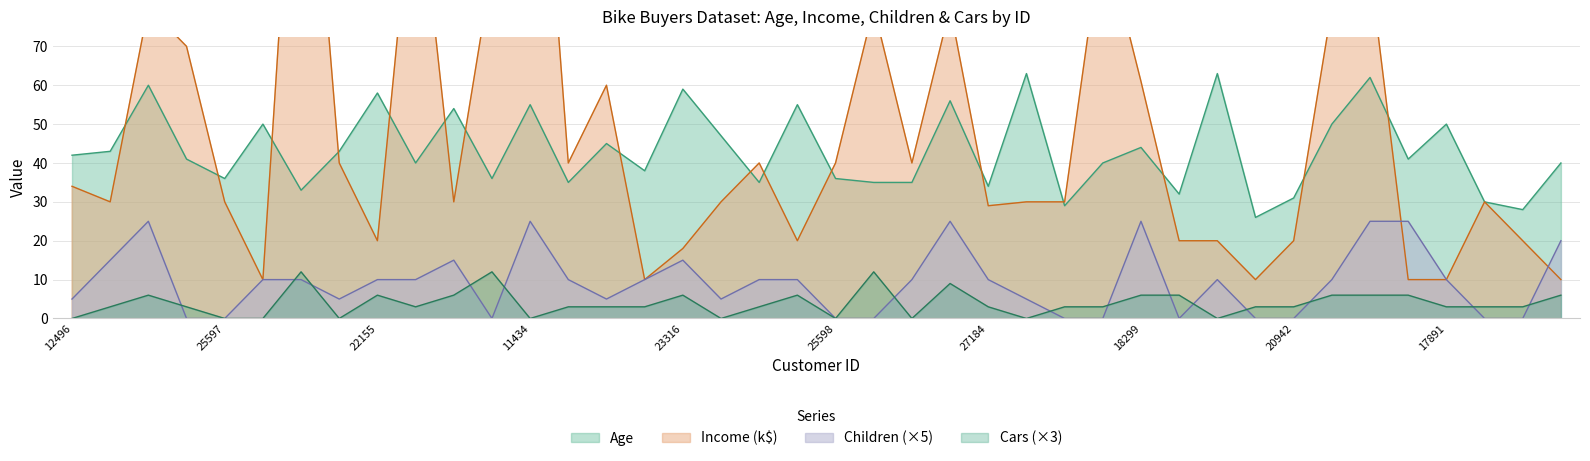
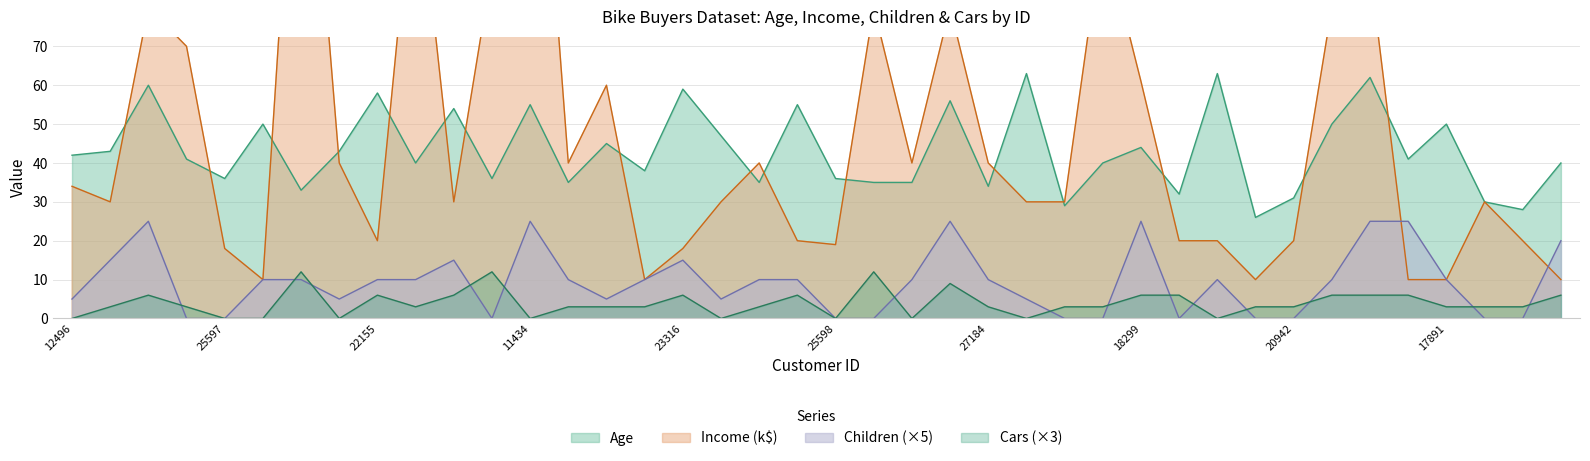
  {
    "Income (k$)": {
      "12496": 34,
-     "25597": 30,
+     "25597": 18,
      "22155": 20,
      "23316": 18,
-     "25598": 40,
-     "27184": 29,
+     "25598": 19,
+     "27184": 40,
      "18299": 61,
      "20942": 20
    }
  }
